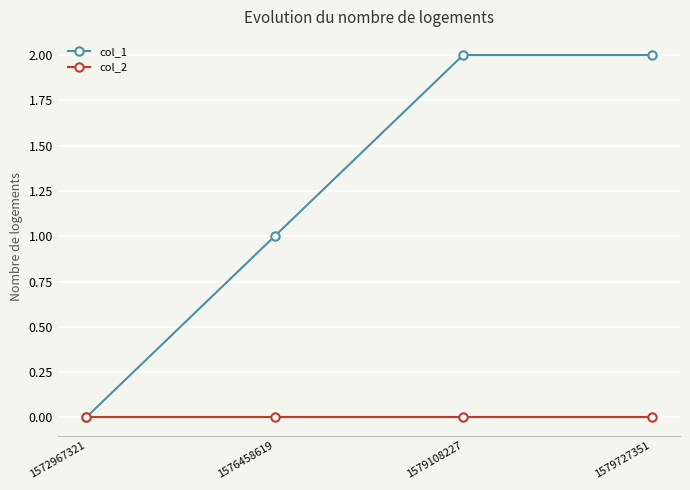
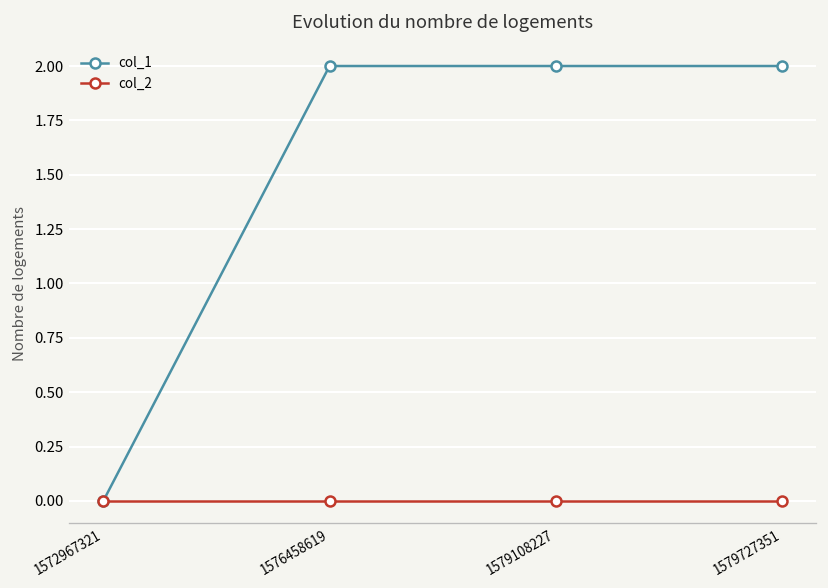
  {
    "col_1": {
-     "1576458619": 1,
+     "1576458619": 2,
      "1579108227": 2,
      "1579727351": 2
    },
    "col_2": {
      "1576458619": 0,
      "1579108227": 0,
      "1579727351": 0
    }
  }
